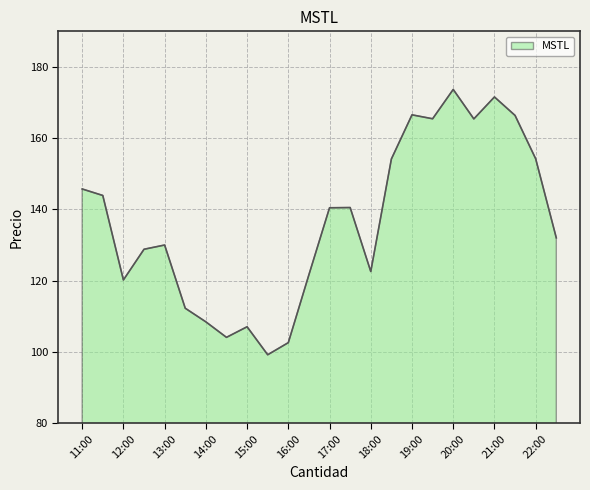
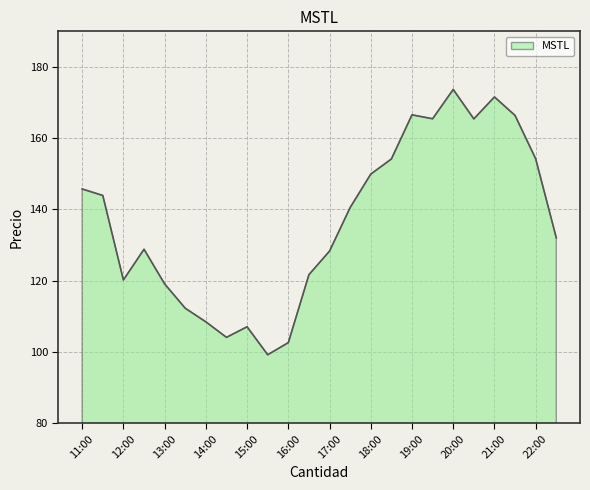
  {
    "11:00": 146,
    "12:00": 120,
-   "13:00": 130,
+   "13:00": 119,
    "14:00": 108,
    "15:00": 107,
    "16:00": 103,
-   "17:00": 140,
-   "18:00": 123,
+   "17:00": 128,
+   "18:00": 150,
    "19:00": 167,
    "20:00": 174,
    "21:00": 172,
    "22:00": 154
  }
